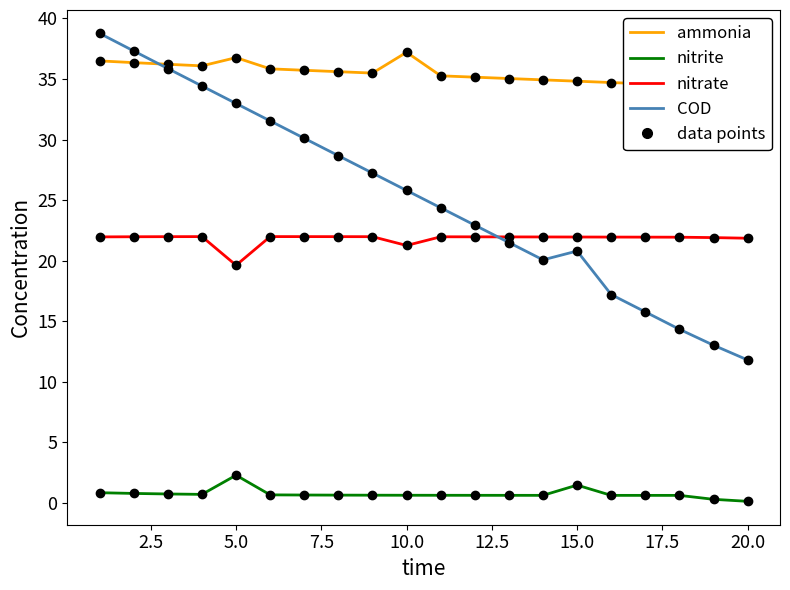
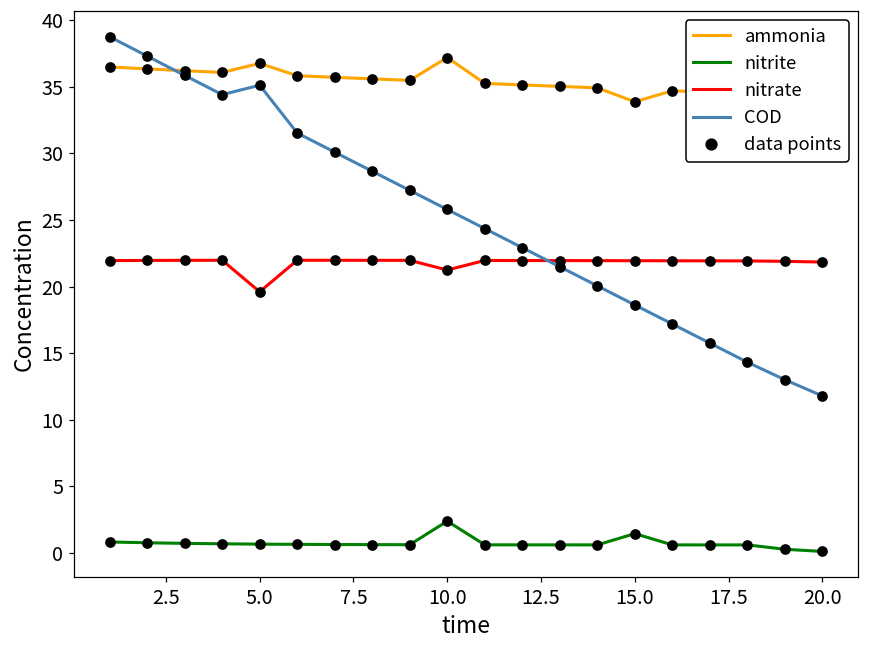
  {
    "ammonia": {
      "5.0": 36.8,
      "10.0": 37.2,
-     "15.0": 34.8
+     "15.0": 33.9
    },
    "nitrite": {
-     "5.0": 2.3,
-     "10.0": 0.6,
+     "5.0": 0.7,
+     "10.0": 2.4,
      "15.0": 1.4,
      "20.0": 0.1
    },
    "nitrate": {
      "5.0": 19.6,
      "10.0": 21.2,
      "15.0": 21.9,
      "20.0": 21.8
    },
    "COD": {
-     "5.0": 33.0,
+     "5.0": 35.1,
      "10.0": 25.8,
-     "15.0": 20.8,
+     "15.0": 18.6,
      "20.0": 11.8
    }
  }
